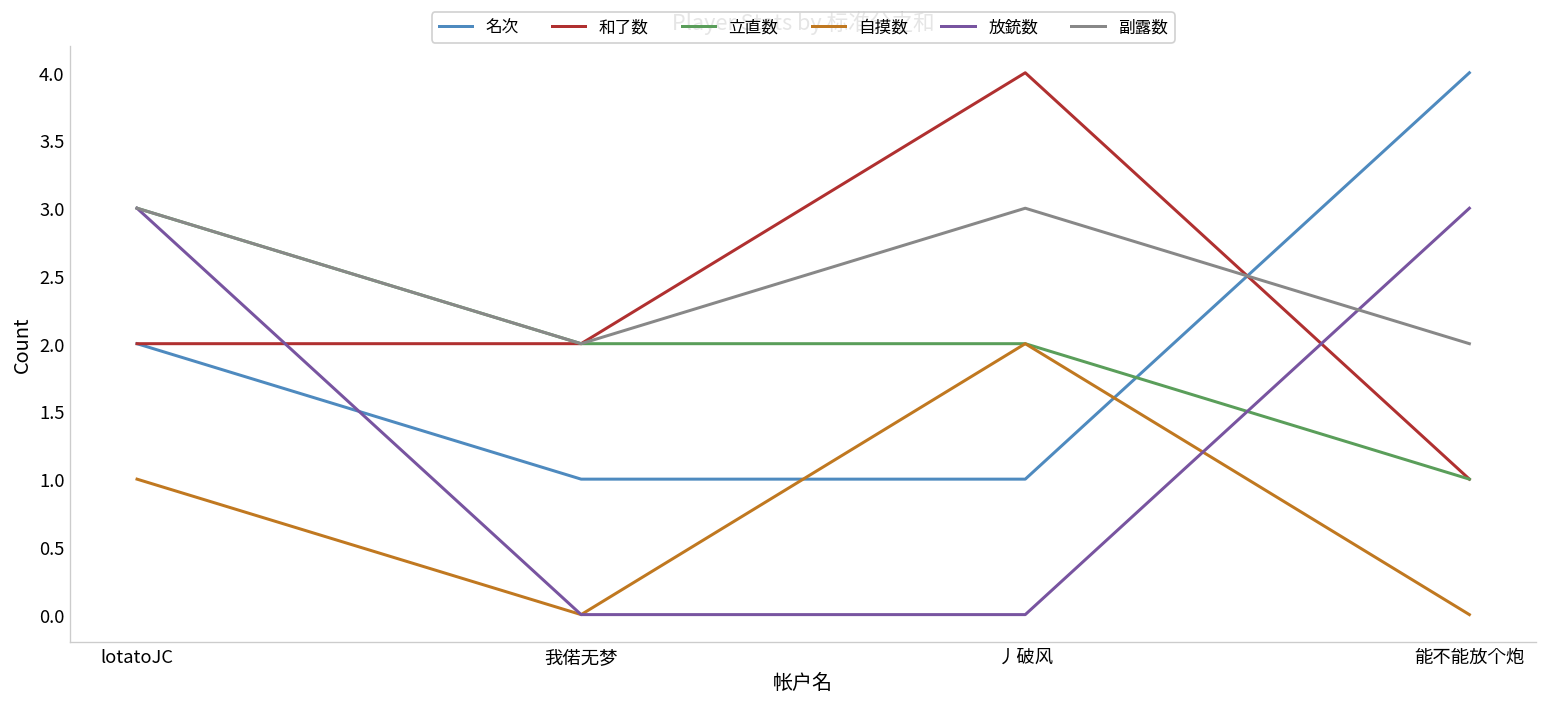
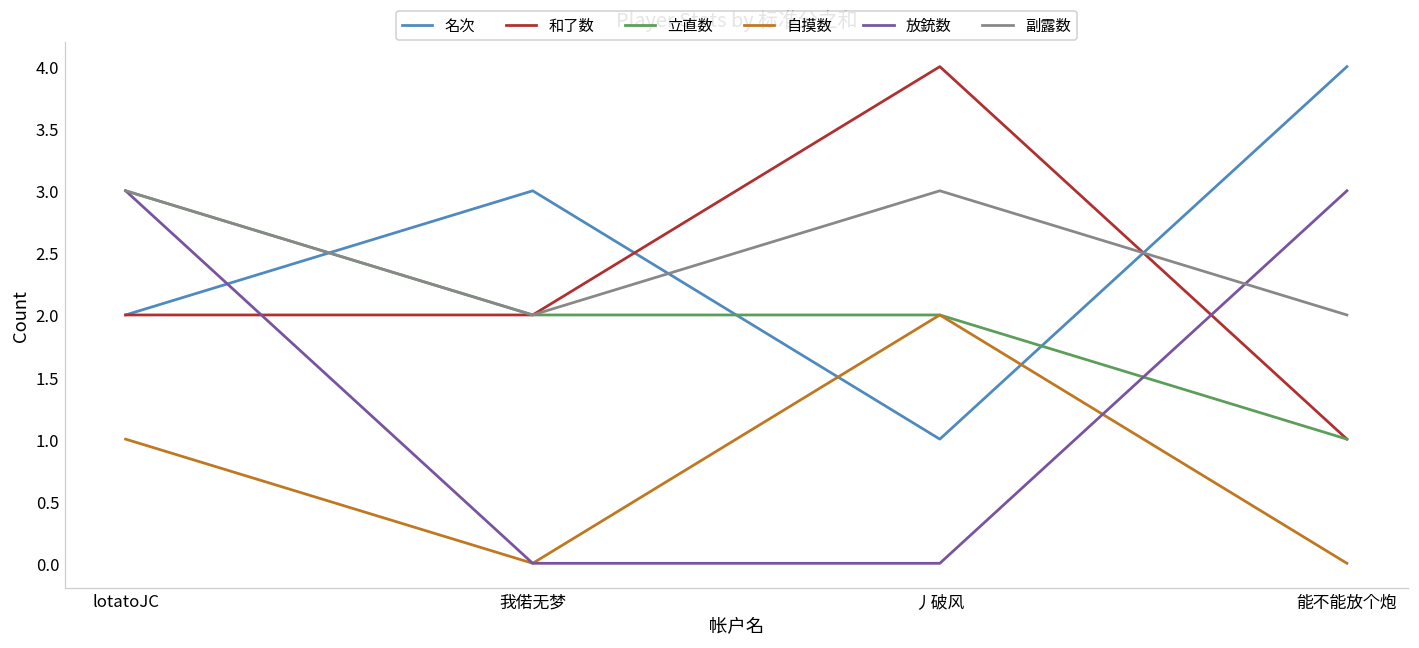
  {
    "名次": {
-     "我偌无梦": 1,
+     "我偌无梦": 3,
      "丿破风": 1,
      "能不能放个炮": 4
    },
    "和了数": {
      "丿破风": 4
    },
    "自摸数": {
      "lotatoJC": 1,
      "能不能放个炮": 0
    }
  }
